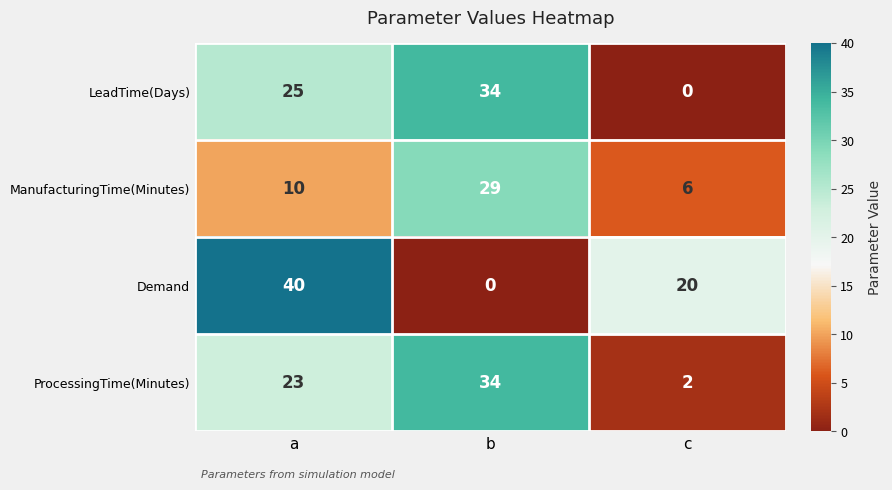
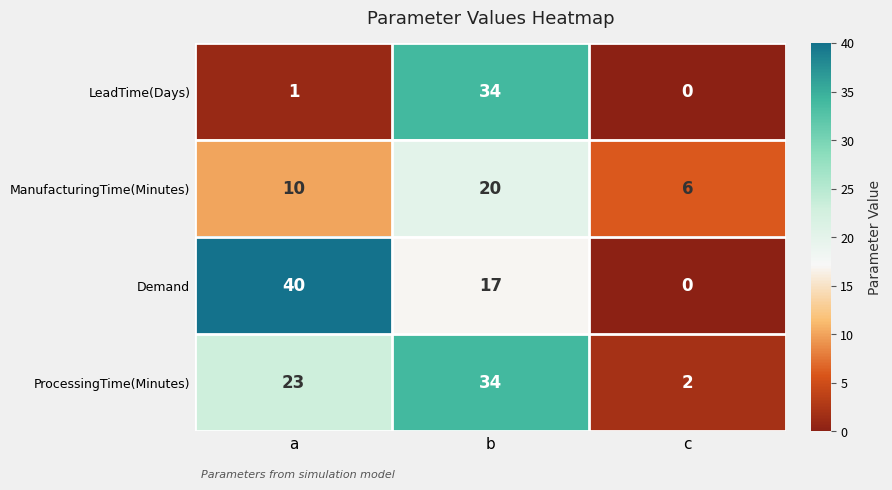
  {
    "LeadTime(Days)": {
-     "a": 25,
+     "a": 1,
      "b": 34,
      "c": 0
    },
    "ManufacturingTime(Minutes)": {
      "a": 10,
-     "b": 29,
+     "b": 20,
      "c": 6
    },
    "Demand": {
      "a": 40,
-     "b": 0,
-     "c": 20
+     "b": 17,
+     "c": 0
    },
    "ProcessingTime(Minutes)": {
      "a": 23,
      "b": 34,
      "c": 2
    }
  }
